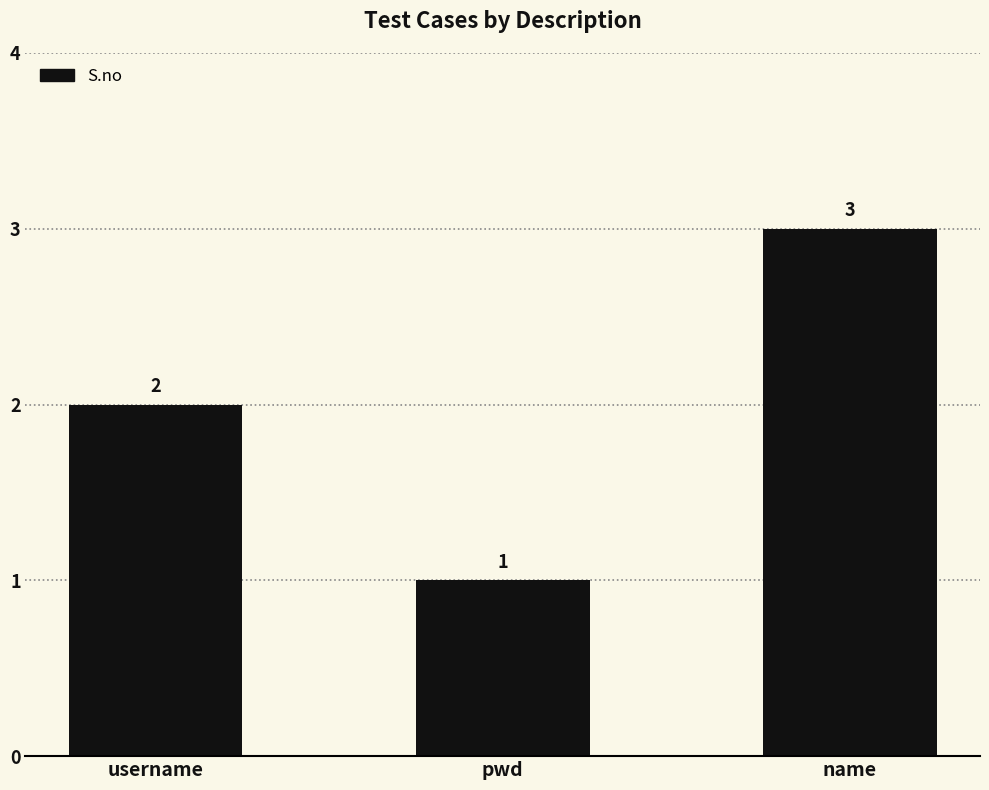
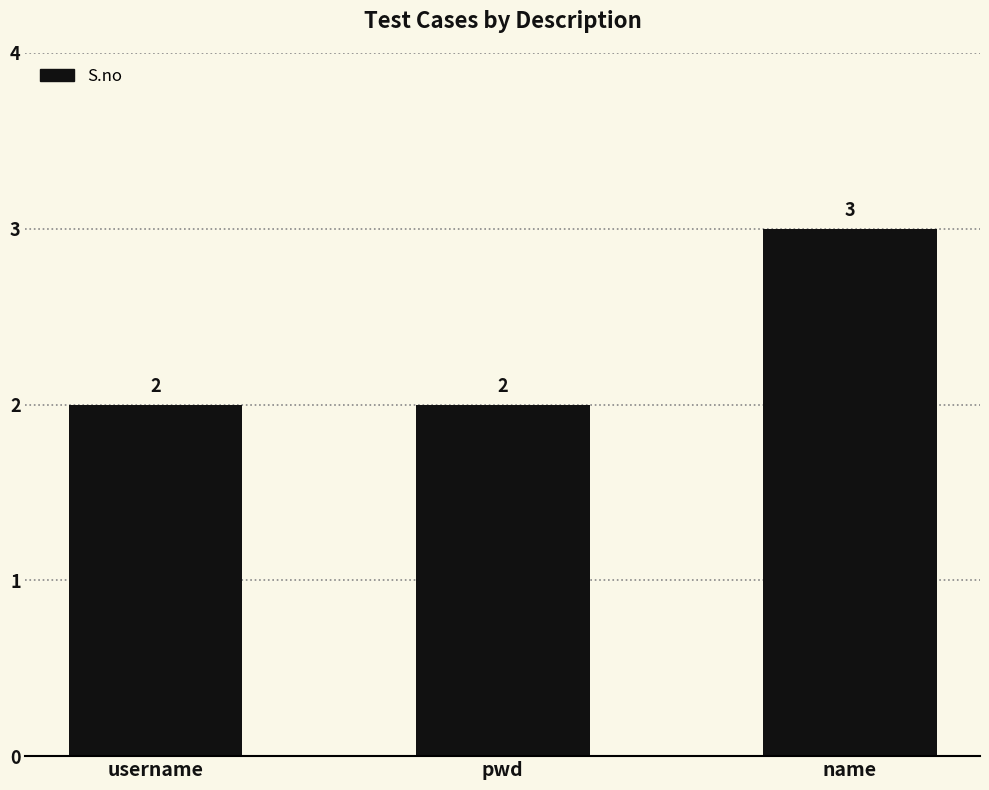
  {
    "username": 2,
-   "pwd": 1,
+   "pwd": 2,
    "name": 3
  }
